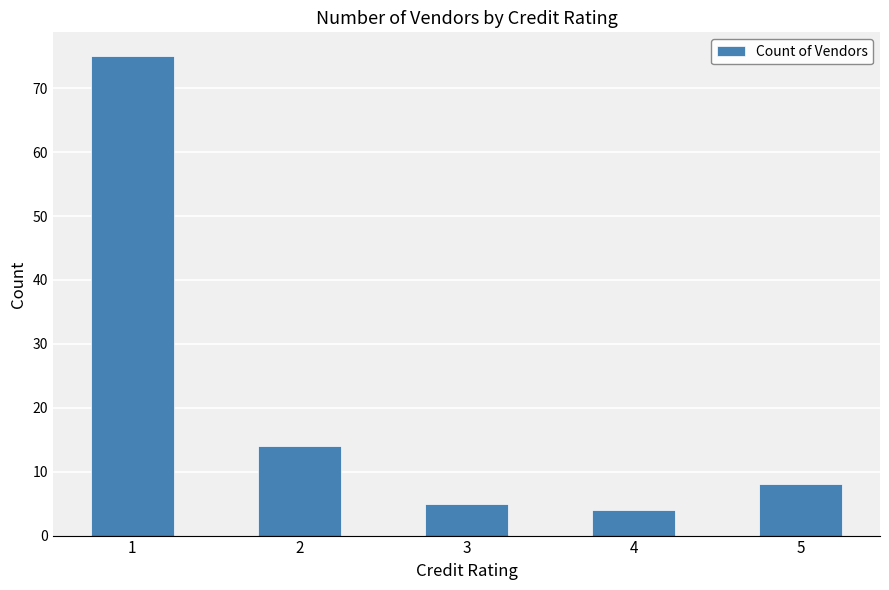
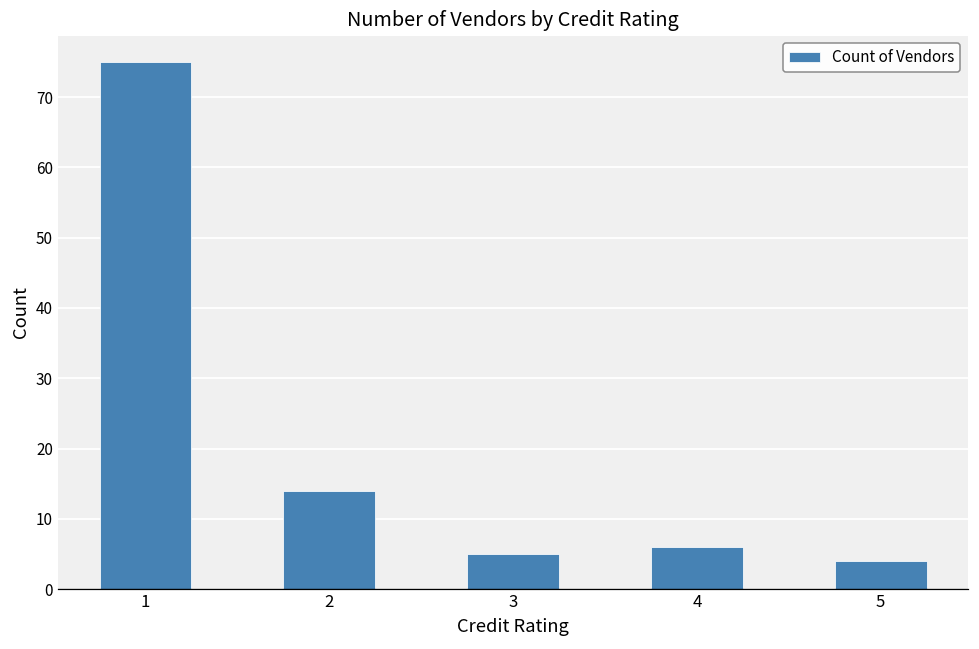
  {
    "1": 75,
    "2": 14,
    "3": 5,
-   "4": 4,
-   "5": 8
+   "4": 6,
+   "5": 4
  }
